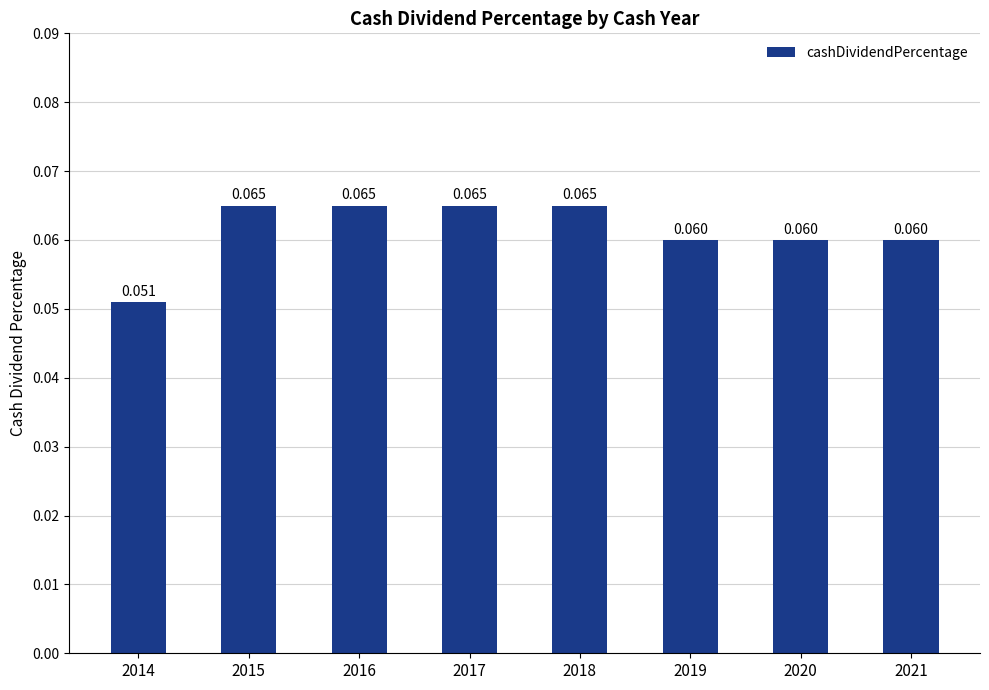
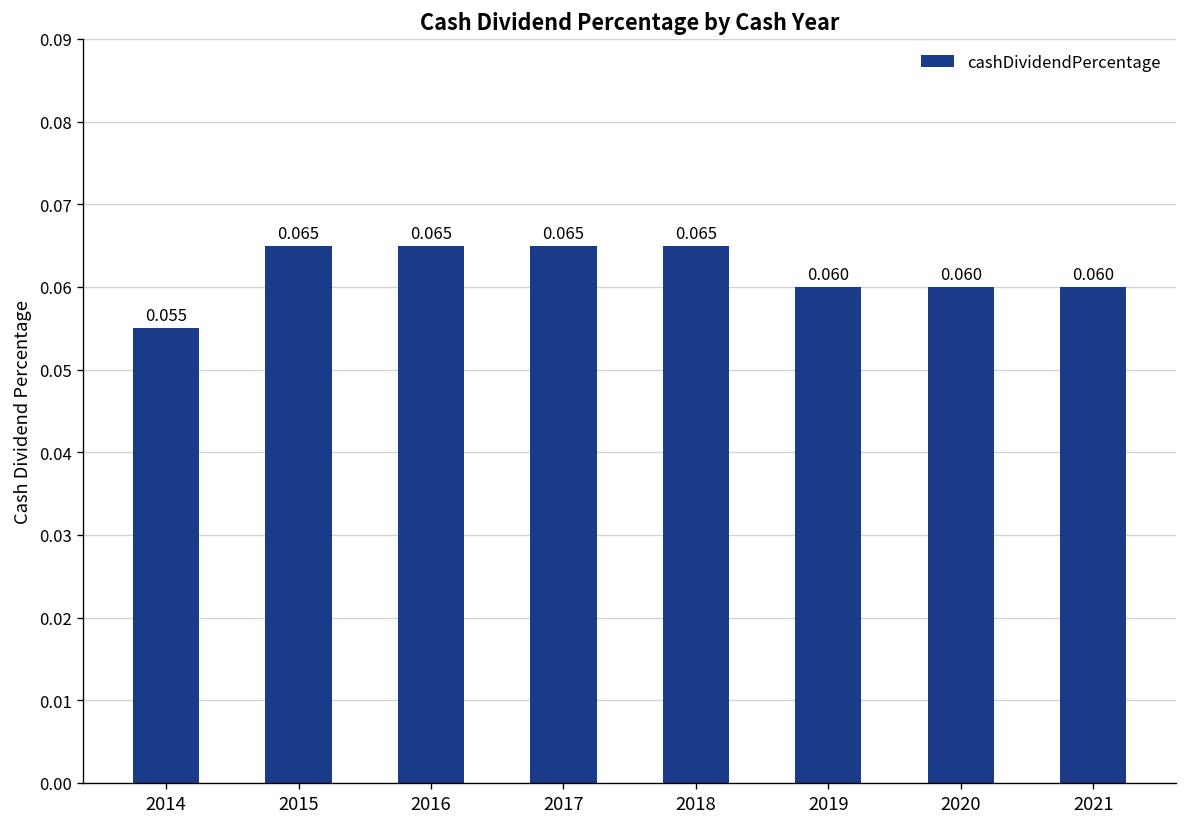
  {
-   "2014": 0.051,
+   "2014": 0.055,
    "2015": 0.065,
    "2016": 0.065,
    "2017": 0.065,
    "2018": 0.065,
    "2019": 0.060,
    "2020": 0.060,
    "2021": 0.060
  }
